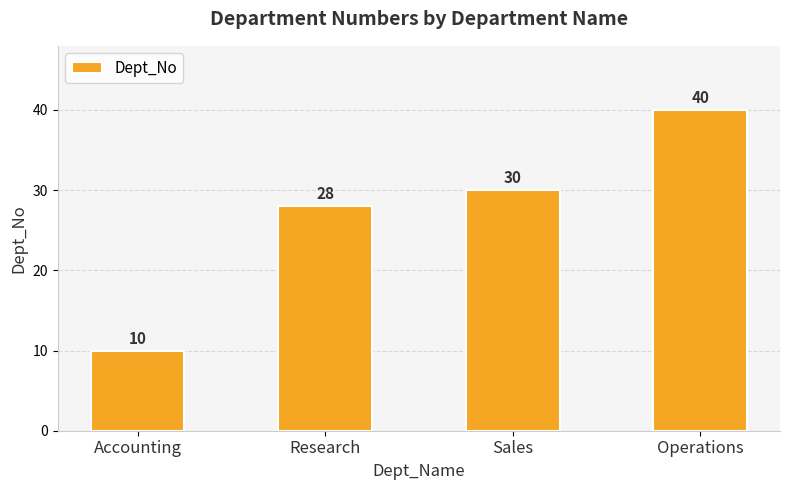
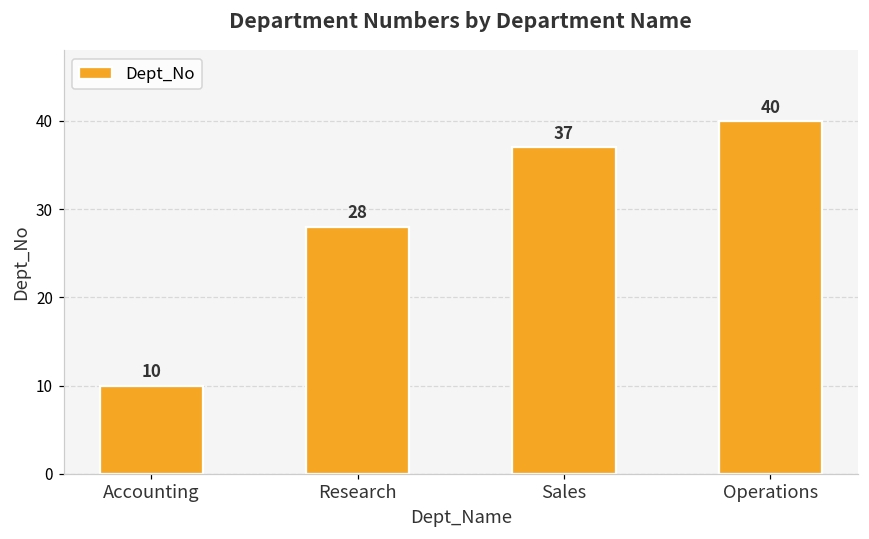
  {
    "Accounting": 10,
    "Research": 28,
-   "Sales": 30,
+   "Sales": 37,
    "Operations": 40
  }
